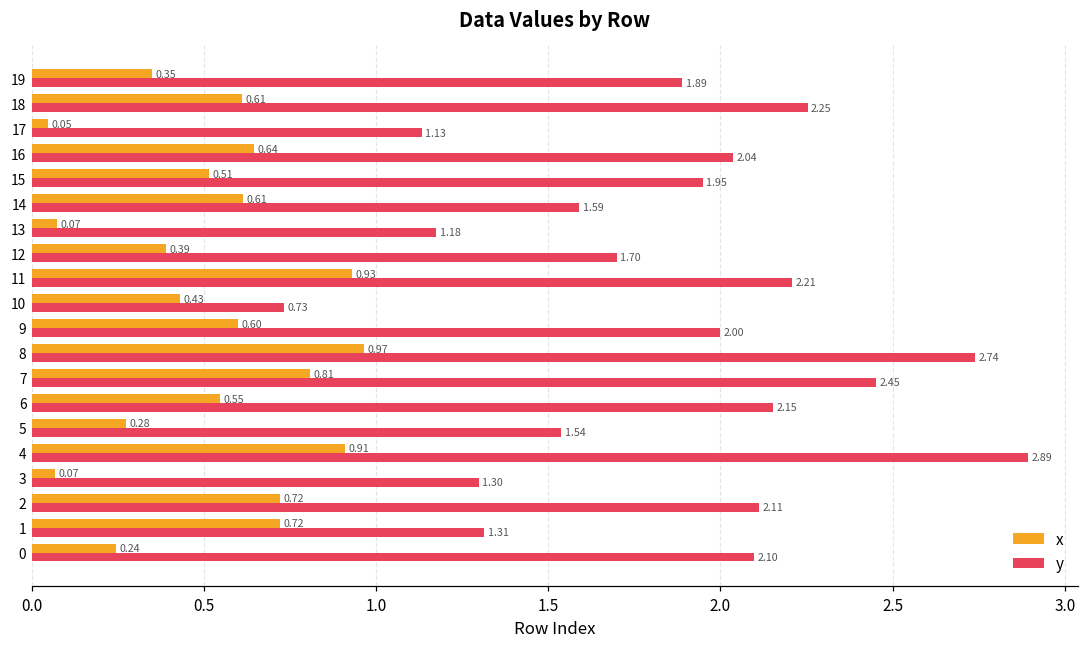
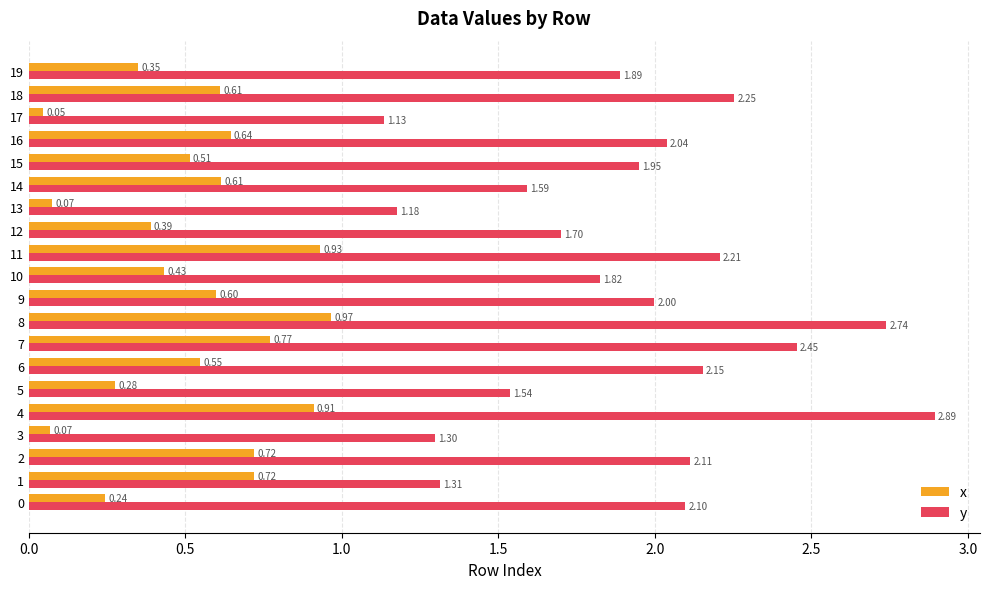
  {
    "x": {
      "19": 0.35,
      "18": 0.61,
      "17": 0.05,
      "16": 0.64,
      "15": 0.51,
      "14": 0.61,
      "13": 0.07,
      "12": 0.39,
      "11": 0.93,
      "10": 0.43,
      "9": 0.60,
      "8": 0.97,
-     "7": 0.81,
+     "7": 0.77,
      "6": 0.55,
      "5": 0.28,
      "4": 0.91,
      "3": 0.07,
      "2": 0.72,
      "1": 0.72,
      "0": 0.24
    },
    "y": {
      "19": 1.89,
      "18": 2.25,
      "17": 1.13,
      "16": 2.04,
      "15": 1.95,
      "14": 1.59,
      "13": 1.18,
      "12": 1.70,
      "11": 2.21,
-     "10": 0.73,
+     "10": 1.82,
      "9": 2.00,
      "8": 2.74,
      "7": 2.45,
      "6": 2.15,
      "5": 1.54,
      "4": 2.89,
      "3": 1.30,
      "2": 2.11,
      "1": 1.31,
      "0": 2.10
    }
  }
